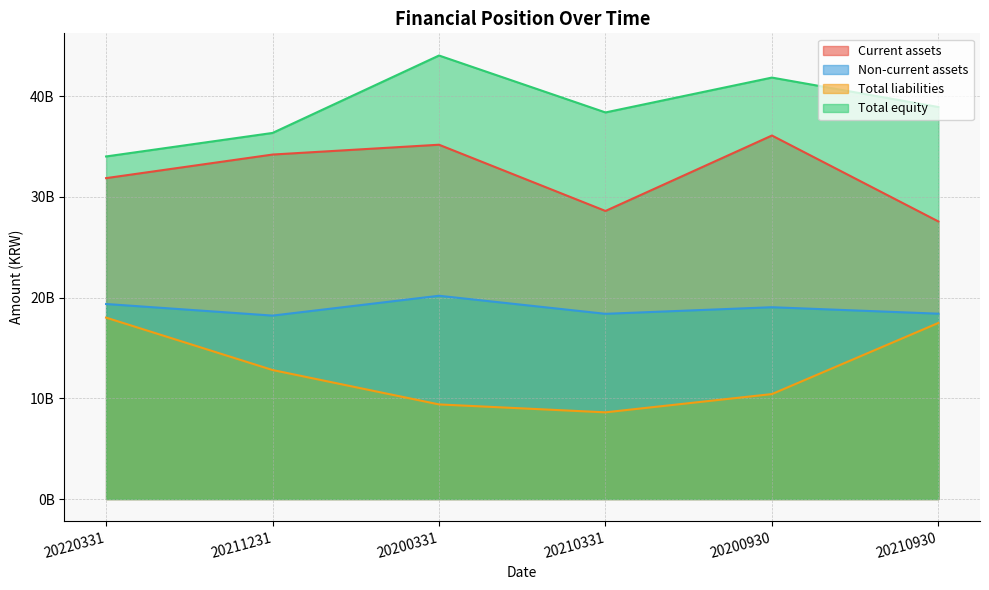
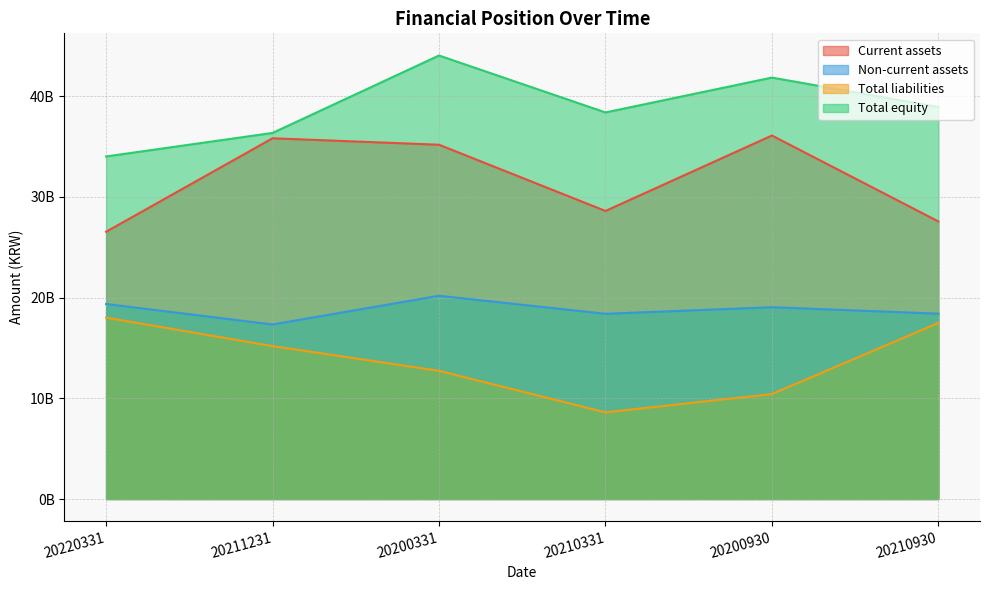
  {
    "Current assets": {
-     "20220331": 31900000000,
-     "20211231": 34200000000,
+     "20220331": 26500000000,
+     "20211231": 35800000000,
      "20200331": 35200000000,
      "20210331": 28600000000,
      "20200930": 36100000000,
      "20210930": 27600000000
    },
    "Non-current assets": {
      "20220331": 19400000000,
-     "20211231": 18200000000,
+     "20211231": 17300000000,
      "20200331": 20200000000,
      "20210331": 18400000000,
      "20200930": 19000000000,
      "20210930": 18400000000
    },
    "Total liabilities": {
      "20220331": 18000000000,
-     "20211231": 12800000000,
-     "20200331": 9400000000,
+     "20211231": 15200000000,
+     "20200331": 12700000000,
      "20210331": 8600000000,
      "20200930": 10400000000,
      "20210930": 17500000000
    },
    "Total equity": {
      "20220331": 34000000000,
      "20211231": 36400000000,
      "20200331": 44100000000,
      "20210331": 38400000000,
      "20200930": 41900000000
    }
  }
